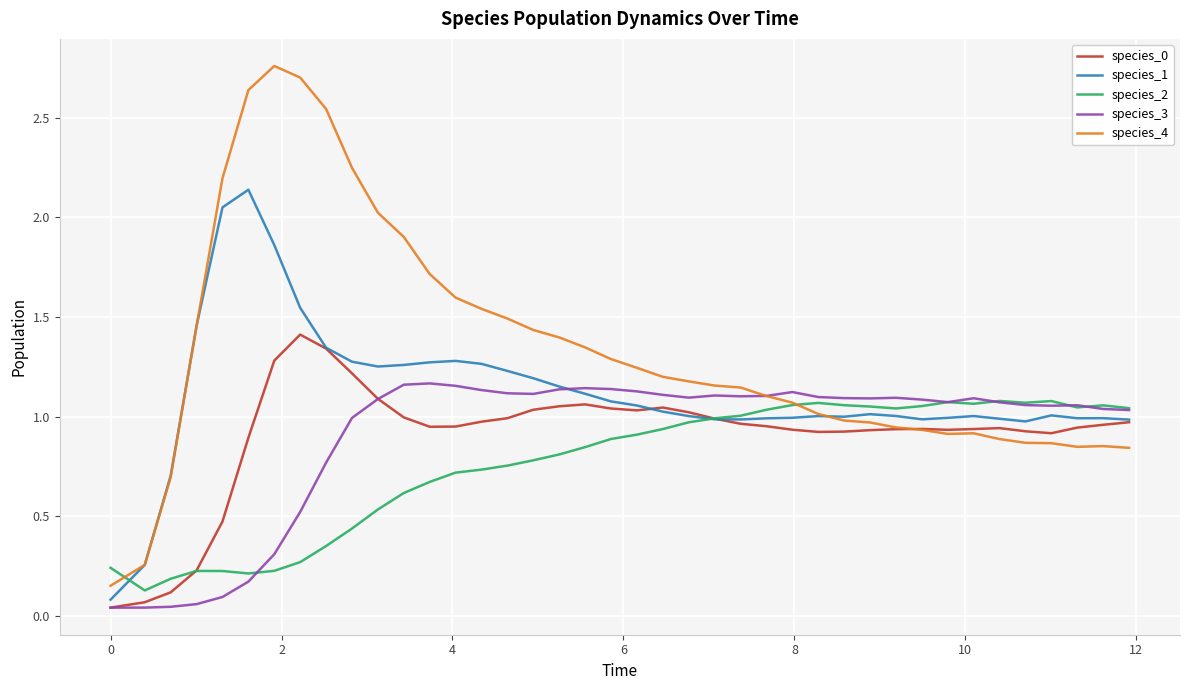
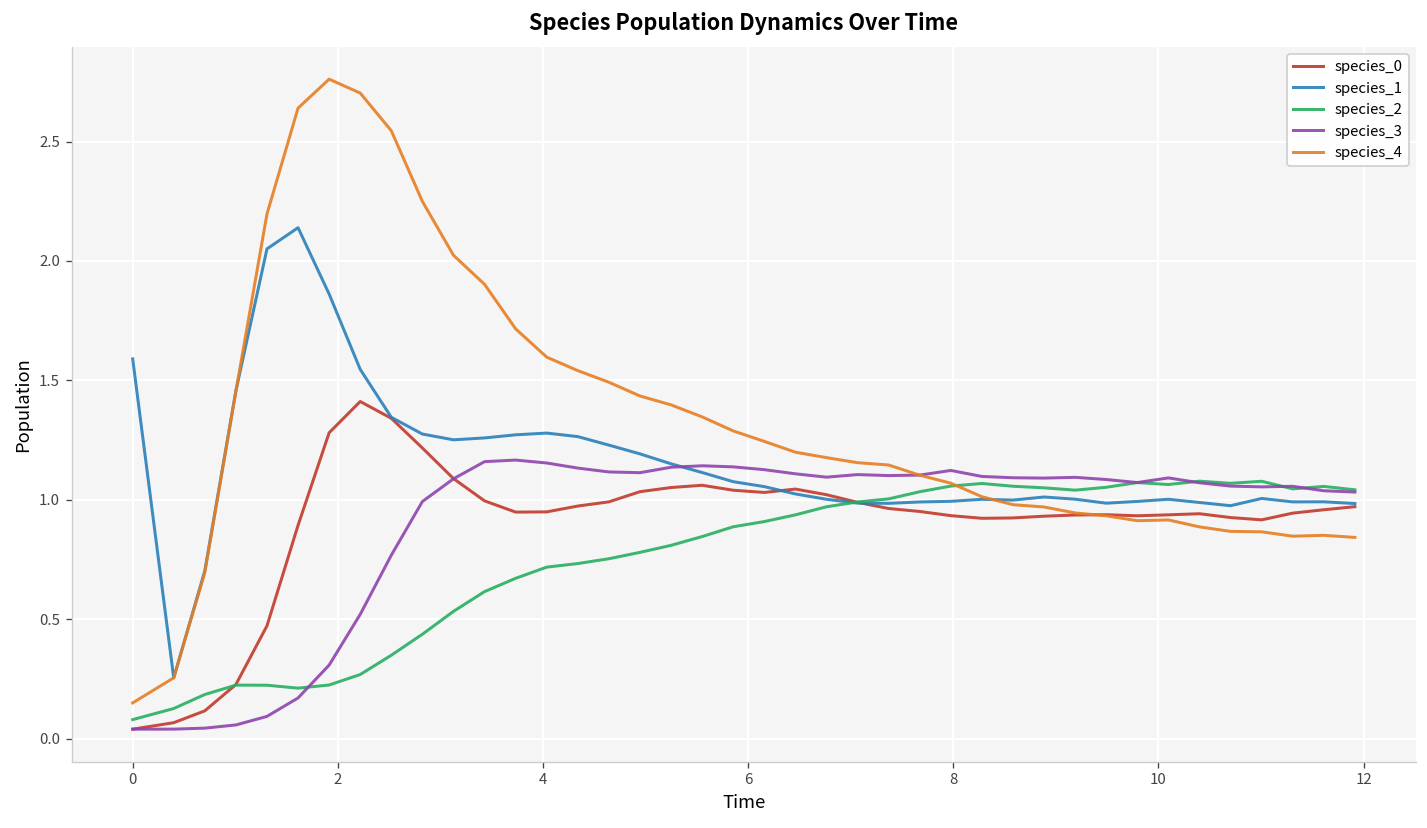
  {
    "species_1": {
-     "0": 0.08
+     "0": 1.59
    },
    "species_2": {
-     "0": 0.24
+     "0": 0.08
    },
    "species_4": {
      "0": 0.15
    }
  }
